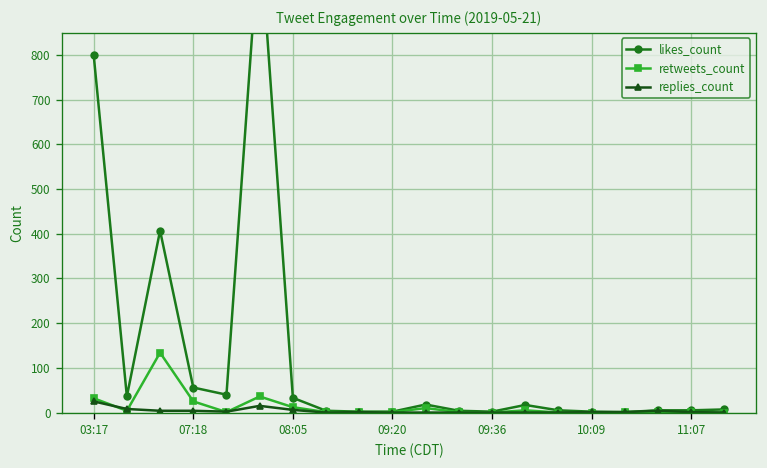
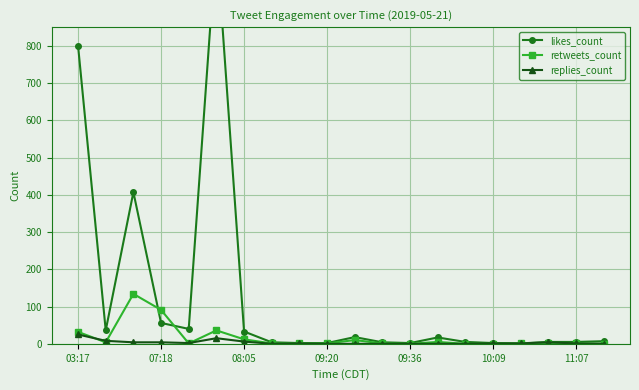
  {
    "retweets_count": {
      "03:17": 30,
-     "07:18": 30
+     "07:18": 90
    }
  }
